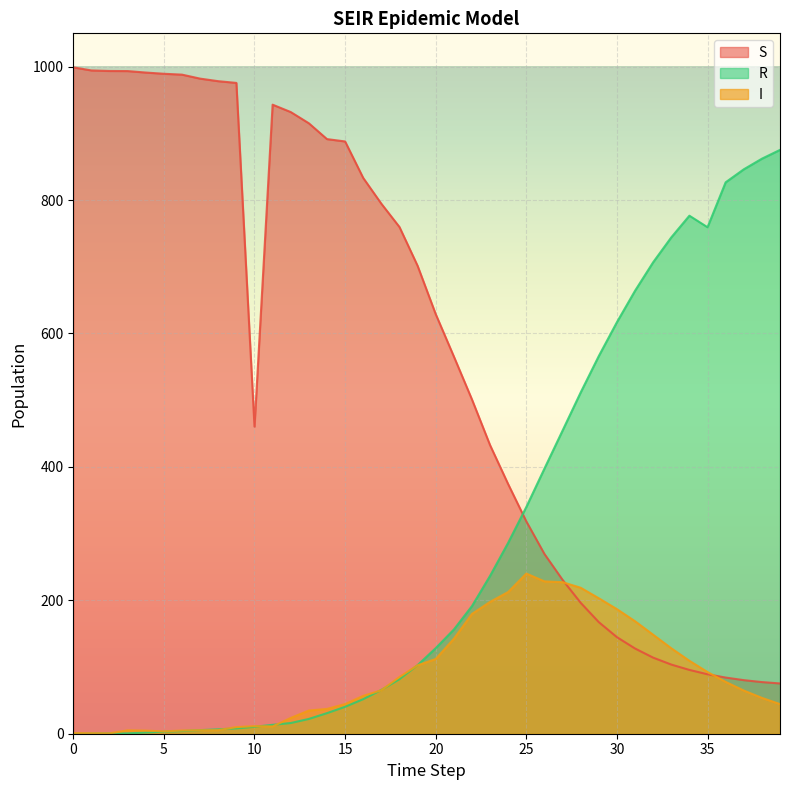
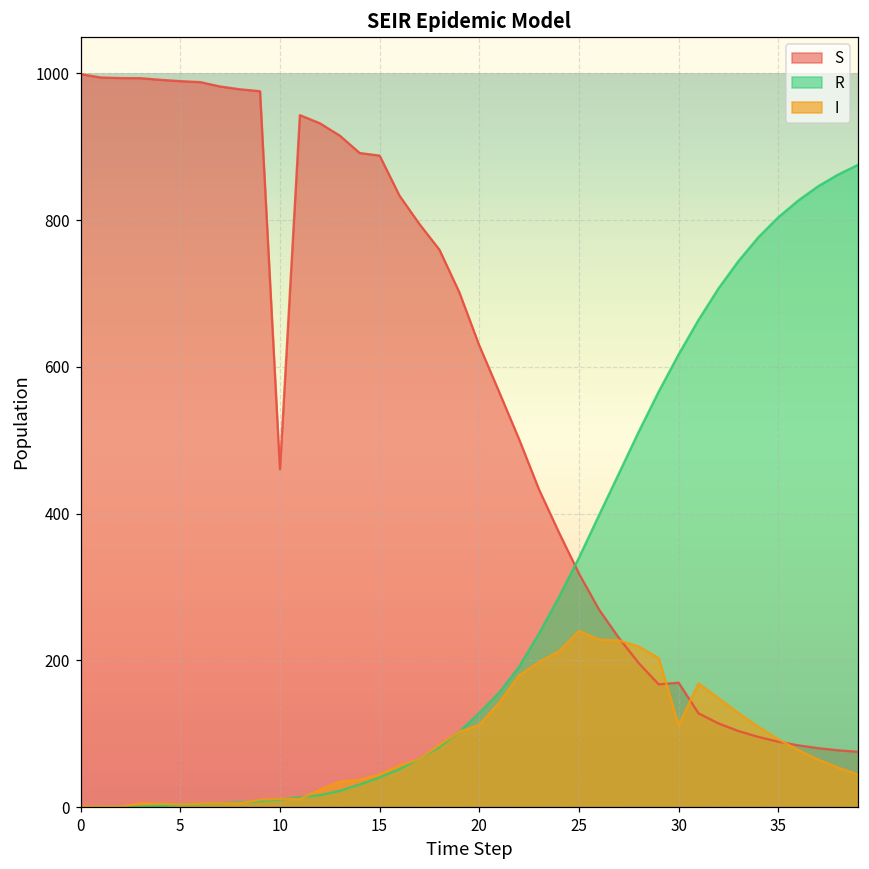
  {
    "S": {
      "0": 1000,
      "5": 990,
      "10": 460,
      "15": 890,
      "20": 630,
      "25": 320,
-     "30": 140
+     "30": 170
    },
    "R": {
      "15": 40,
      "20": 130,
      "25": 340,
      "30": 620,
-     "35": 760
+     "35": 800
    },
    "I": {
      "15": 40,
      "20": 110,
      "25": 240,
-     "30": 190
+     "30": 110
    }
  }
